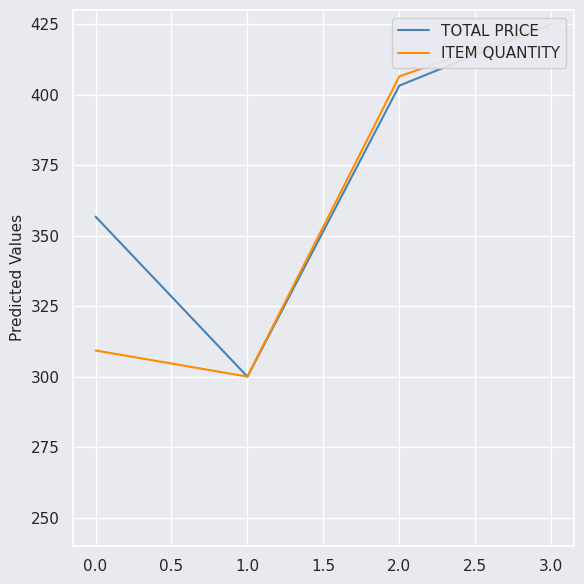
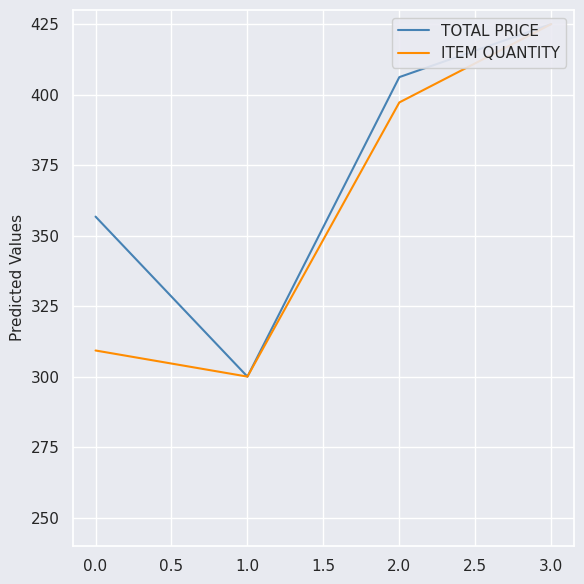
  {
    "TOTAL PRICE": {
      "0.0": 357,
-     "2.0": 403
+     "2.0": 406
    },
    "ITEM QUANTITY": {
      "0.0": 309,
-     "2.0": 406
+     "2.0": 397
    }
  }
